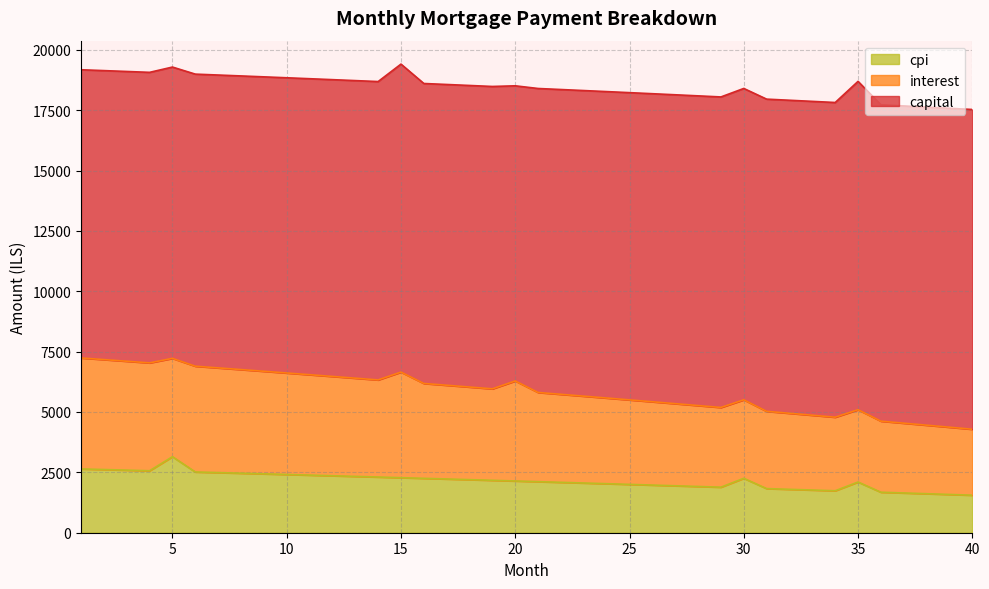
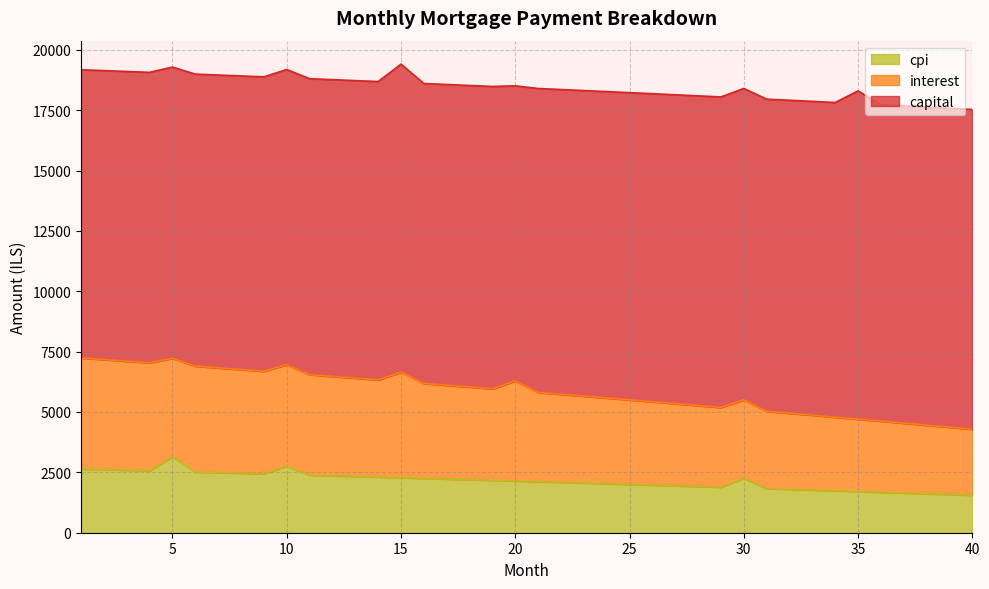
  {
    "cpi": {
      "5": 3100,
-     "10": 2400,
+     "10": 2800,
      "15": 2300,
      "20": 2100,
      "25": 2000,
      "30": 2300,
-     "35": 2100,
+     "35": 1700,
      "40": 1600
    },
    "interest": {
      "5": 4100,
      "10": 4200,
      "15": 4400,
      "20": 4100,
      "25": 3500,
      "30": 3300,
      "35": 3000,
      "40": 2700
    },
    "capital": {
      "5": 12100,
      "10": 12200,
      "15": 12800,
      "20": 12200,
      "25": 12700,
      "30": 12900,
      "35": 13600,
      "40": 13200
    }
  }
